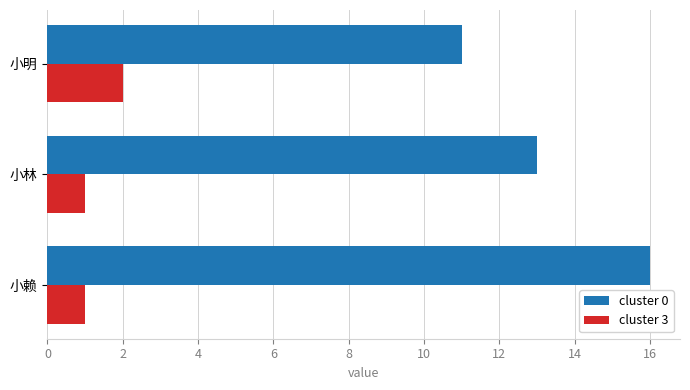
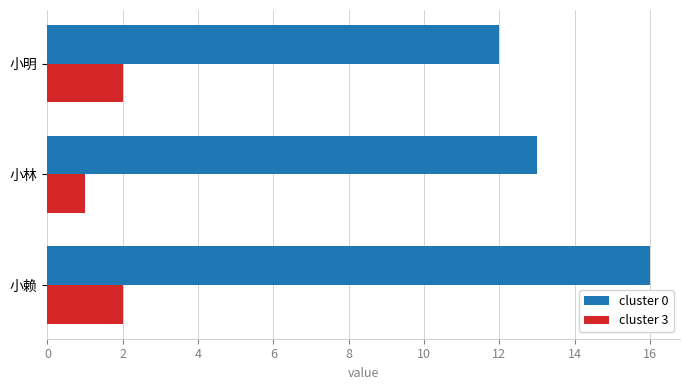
  {
    "cluster 0": {
-     "小明": 11,
+     "小明": 12,
      "小林": 13,
      "小赖": 16
    },
    "cluster 3": {
      "小明": 2,
      "小林": 1,
-     "小赖": 1
+     "小赖": 2
    }
  }
